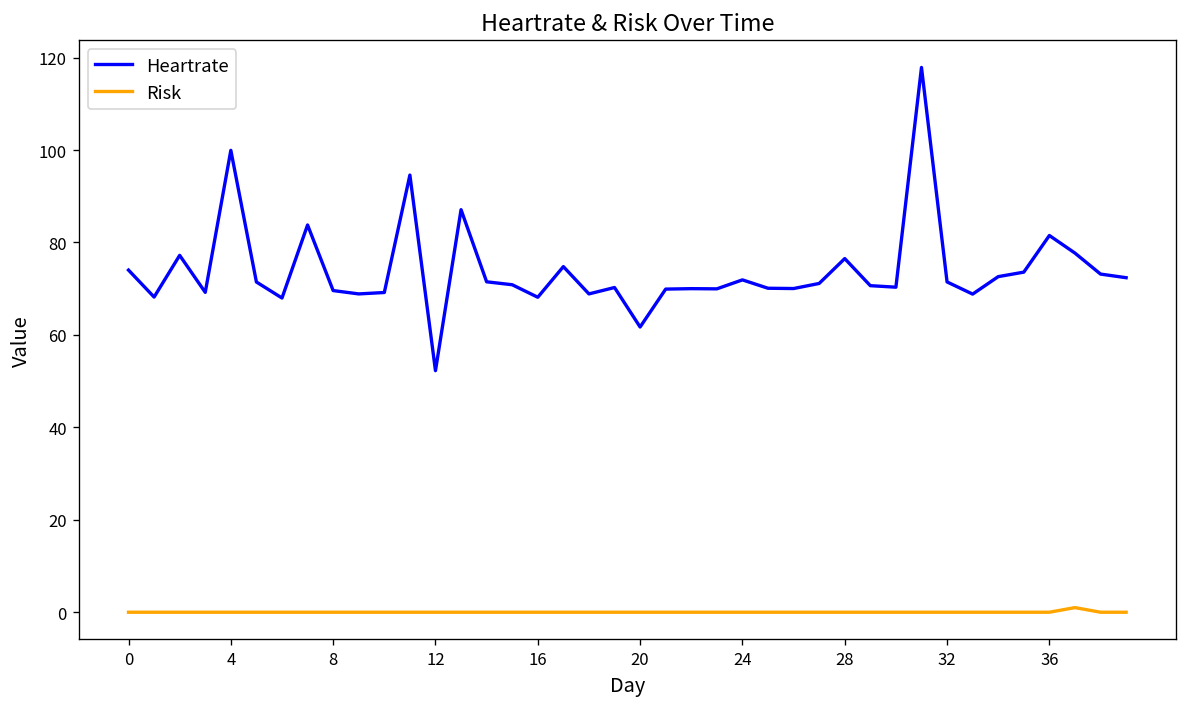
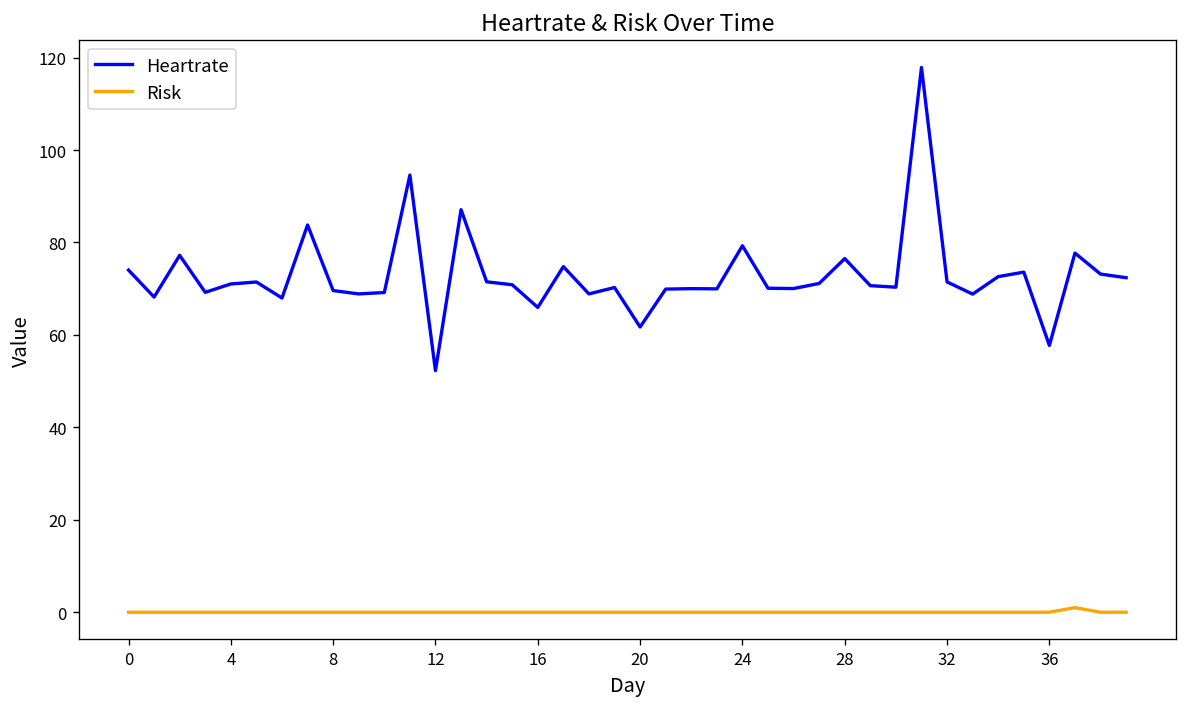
  {
    "Heartrate": {
      "0": 74,
-     "4": 100,
+     "4": 71,
      "8": 70,
      "12": 52,
-     "16": 68,
+     "16": 66,
      "20": 62,
-     "24": 72,
+     "24": 79,
      "28": 77,
      "32": 71,
-     "36": 82
+     "36": 58
    },
    "Risk": {
      "0": 0,
      "4": 0,
      "8": 0,
      "12": 0,
      "16": 0,
      "20": 0,
      "24": 0,
      "28": 0,
      "32": 0,
      "36": 0
    }
  }
